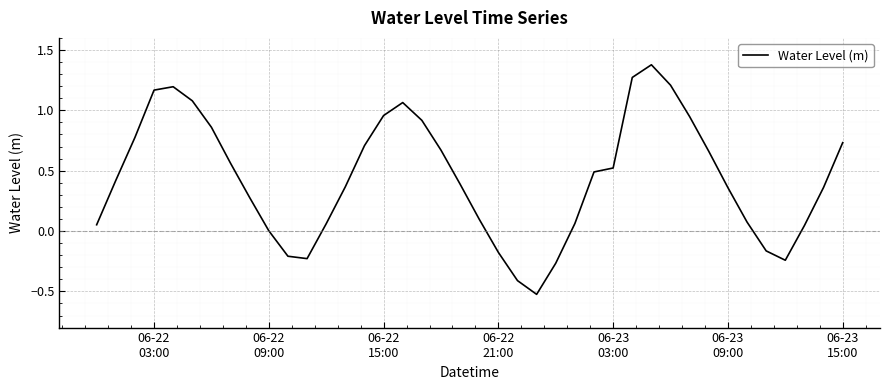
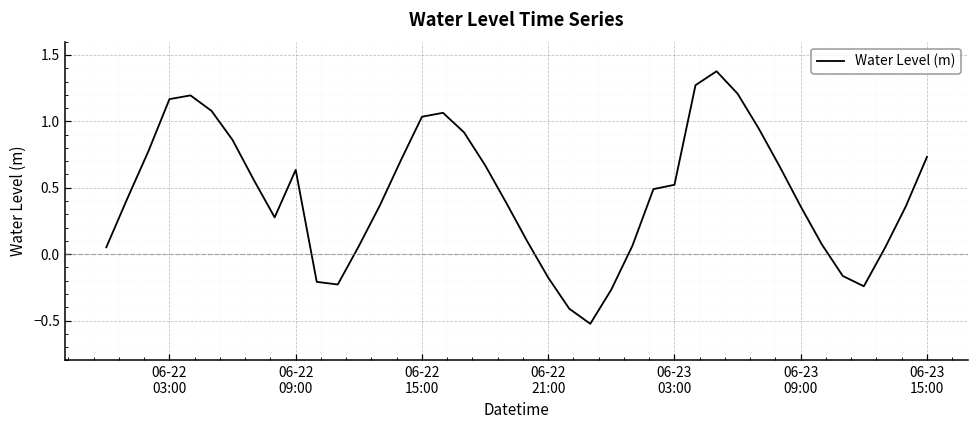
  {
    "06-22 03:00": 1.17,
-   "06-22 09:00": 0.00,
-   "06-22 15:00": 0.96,
+   "06-22 09:00": 0.63,
+   "06-22 15:00": 1.03,
    "06-22 21:00": -0.18,
    "06-23 03:00": 0.52,
    "06-23 09:00": 0.36,
    "06-23 15:00": 0.73
  }
